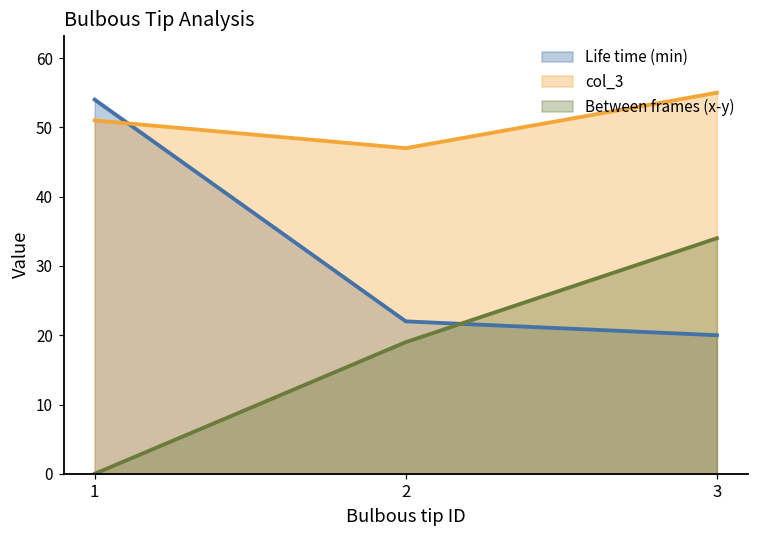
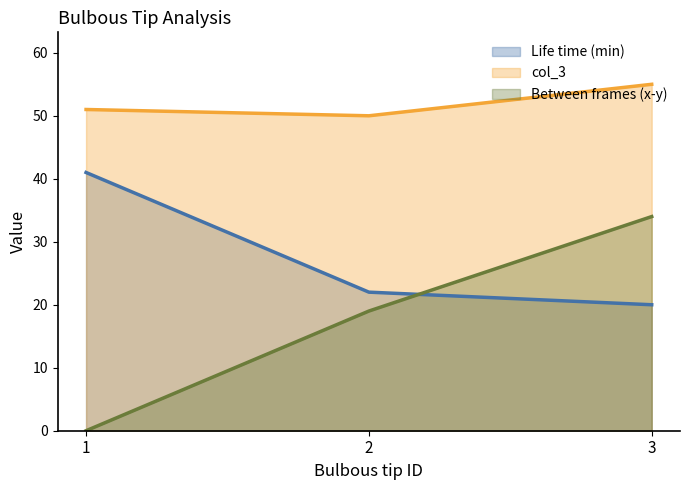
  {
    "Life time (min)": {
-     "1": 54,
+     "1": 41,
      "2": 22,
      "3": 20
    },
    "col_3": {
      "1": 51,
-     "2": 47,
+     "2": 50,
      "3": 55
    },
    "Between frames (x-y)": {
      "1": 0,
      "2": 19,
      "3": 34
    }
  }
